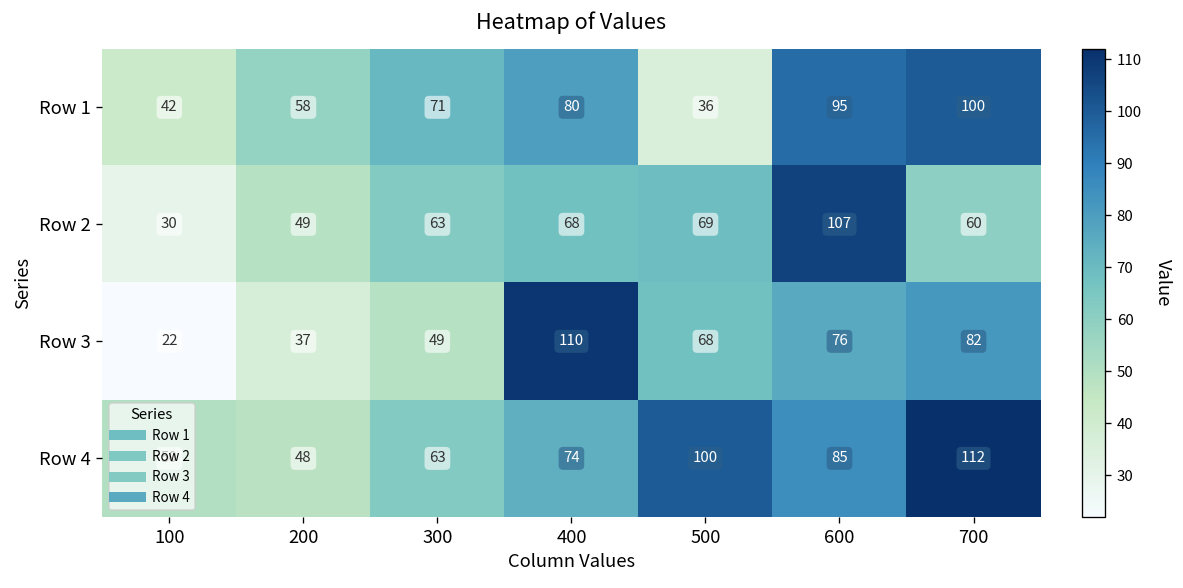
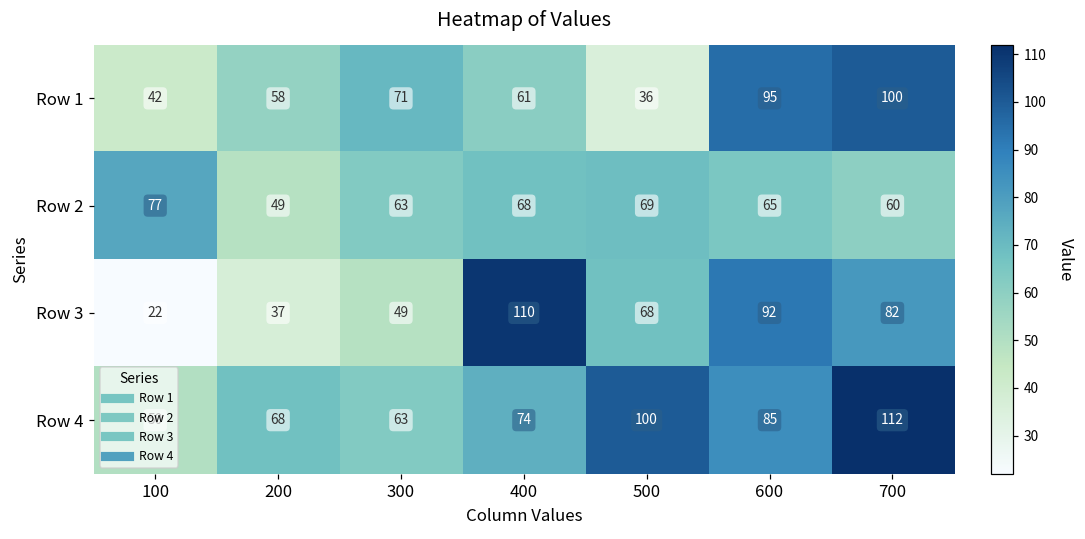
  {
    "Row 1": {
-     "400": 80
+     "400": 61
    },
    "Row 2": {
-     "100": 30,
-     "600": 107
+     "100": 77,
+     "600": 65
    },
    "Row 3": {
-     "600": 76
+     "600": 92
    },
    "Row 4": {
-     "200": 48
+     "200": 68
    }
  }
